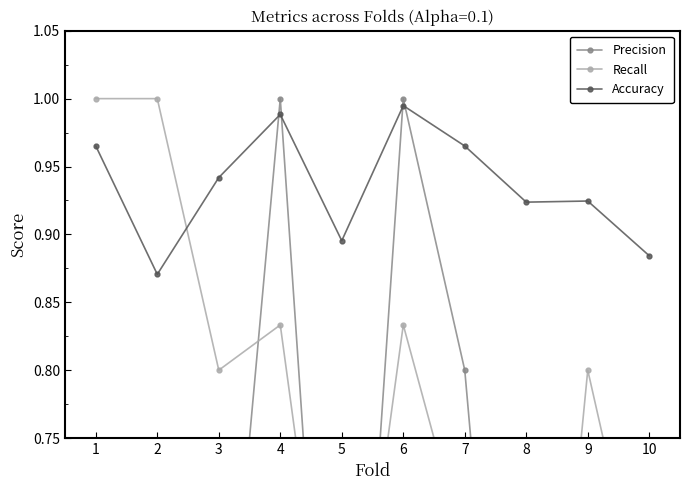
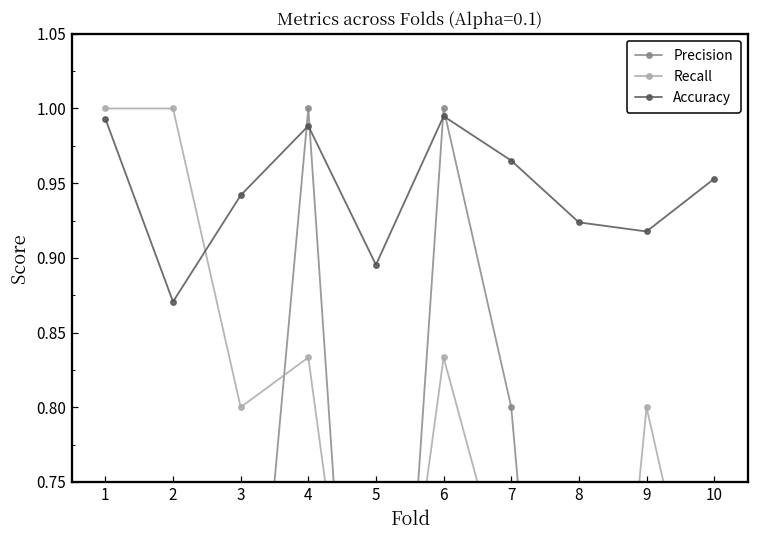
  {
    "Accuracy": {
-     "1": 0.965,
+     "1": 0.993,
      "2": 0.871,
      "3": 0.942,
      "4": 0.988,
      "5": 0.895,
      "6": 0.995,
      "7": 0.965,
      "8": 0.924,
-     "9": 0.925,
-     "10": 0.884
+     "9": 0.918,
+     "10": 0.953
    }
  }
